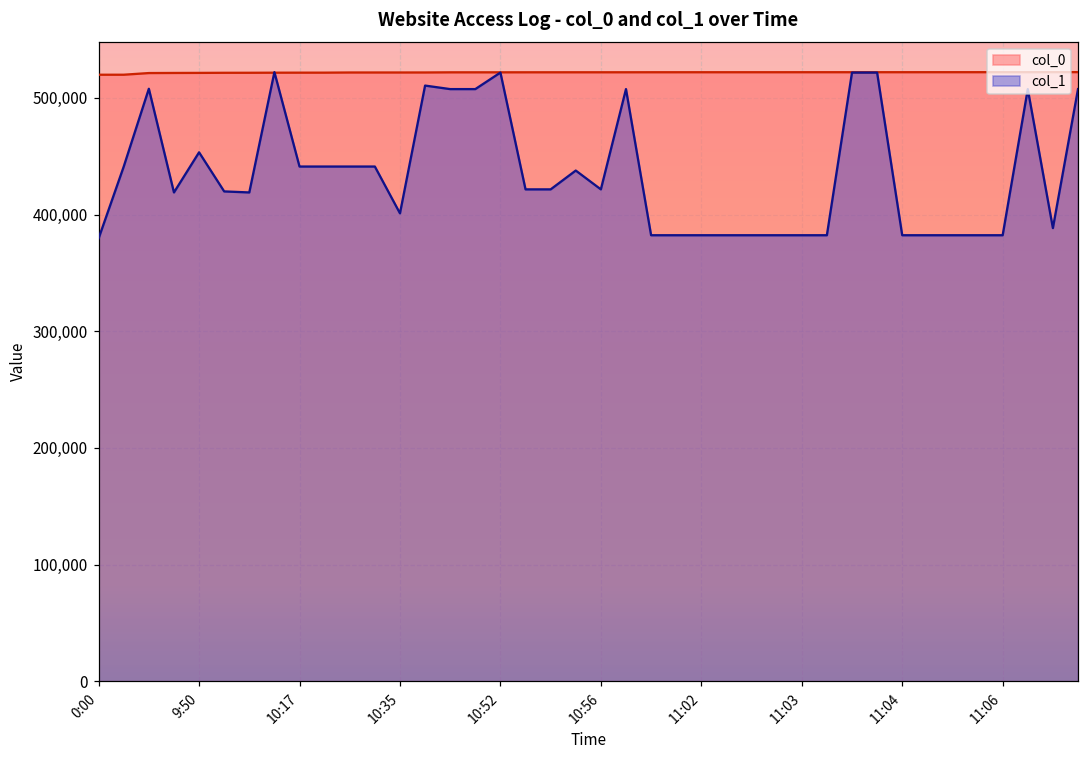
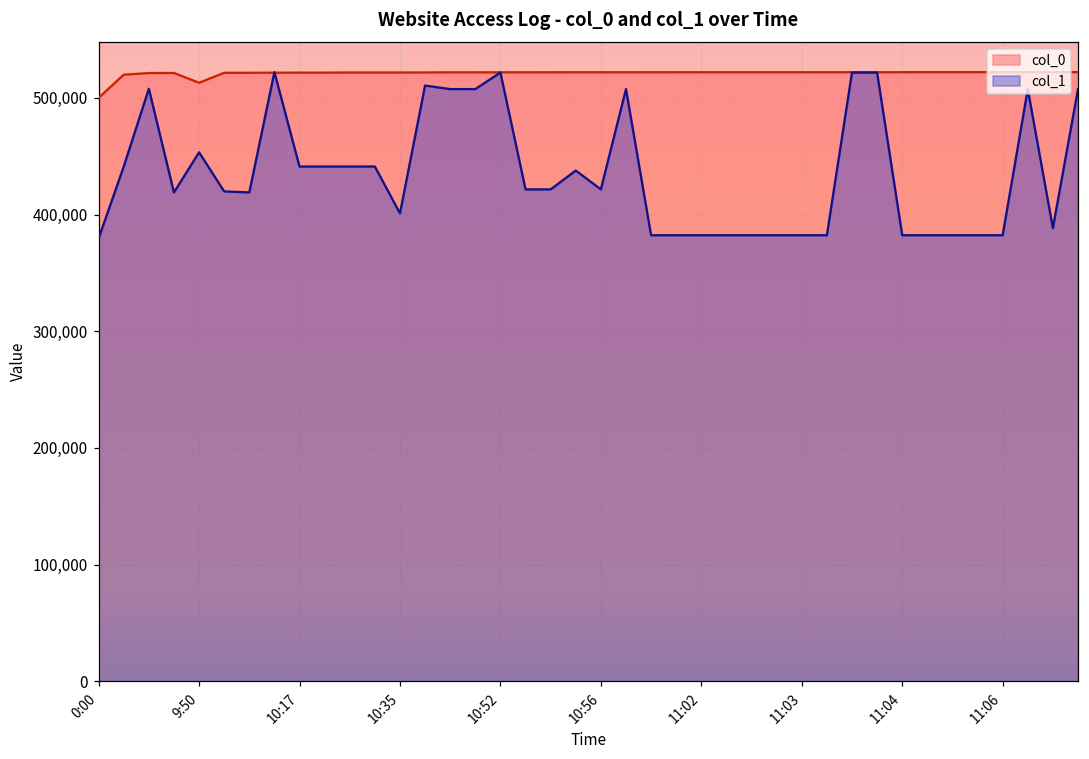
  {
    "col_0": {
-     "0:00": "520,000",
-     "9:50": "521,000",
+     "0:00": "500,000",
+     "9:50": "513,000",
      "10:17": "522,000",
      "10:35": "522,000"
    },
    "col_1": {
      "0:00": "380,000",
      "9:50": "453,000",
      "10:17": "441,000",
      "10:35": "401,000"
    }
  }
